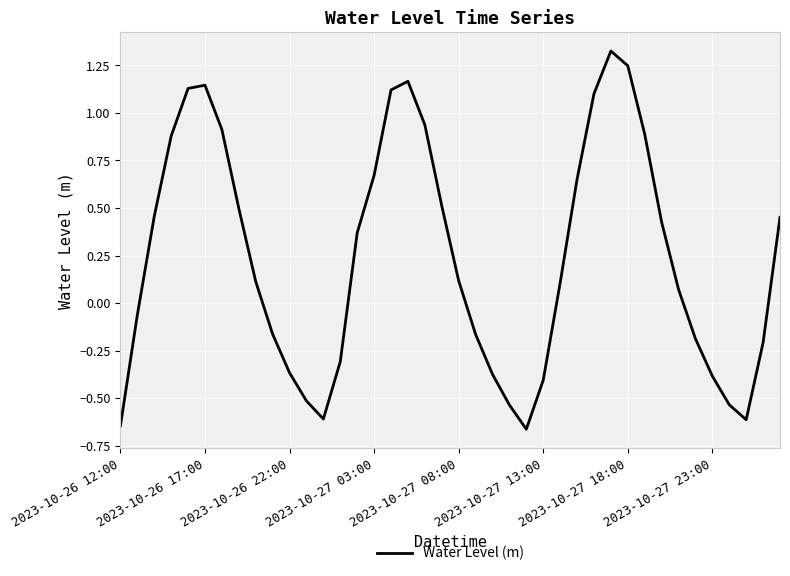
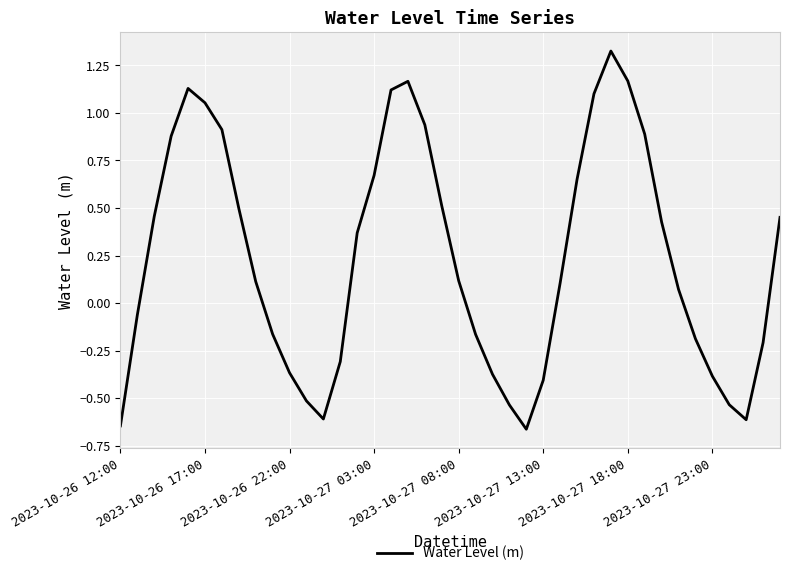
  {
    "2023-10-26 12:00": -0.65,
-   "2023-10-26 17:00": 1.15,
+   "2023-10-26 17:00": 1.05,
    "2023-10-26 22:00": -0.37,
    "2023-10-27 03:00": 0.67,
    "2023-10-27 08:00": 0.12,
    "2023-10-27 13:00": -0.41,
-   "2023-10-27 18:00": 1.25,
+   "2023-10-27 18:00": 1.17,
    "2023-10-27 23:00": -0.38
  }
